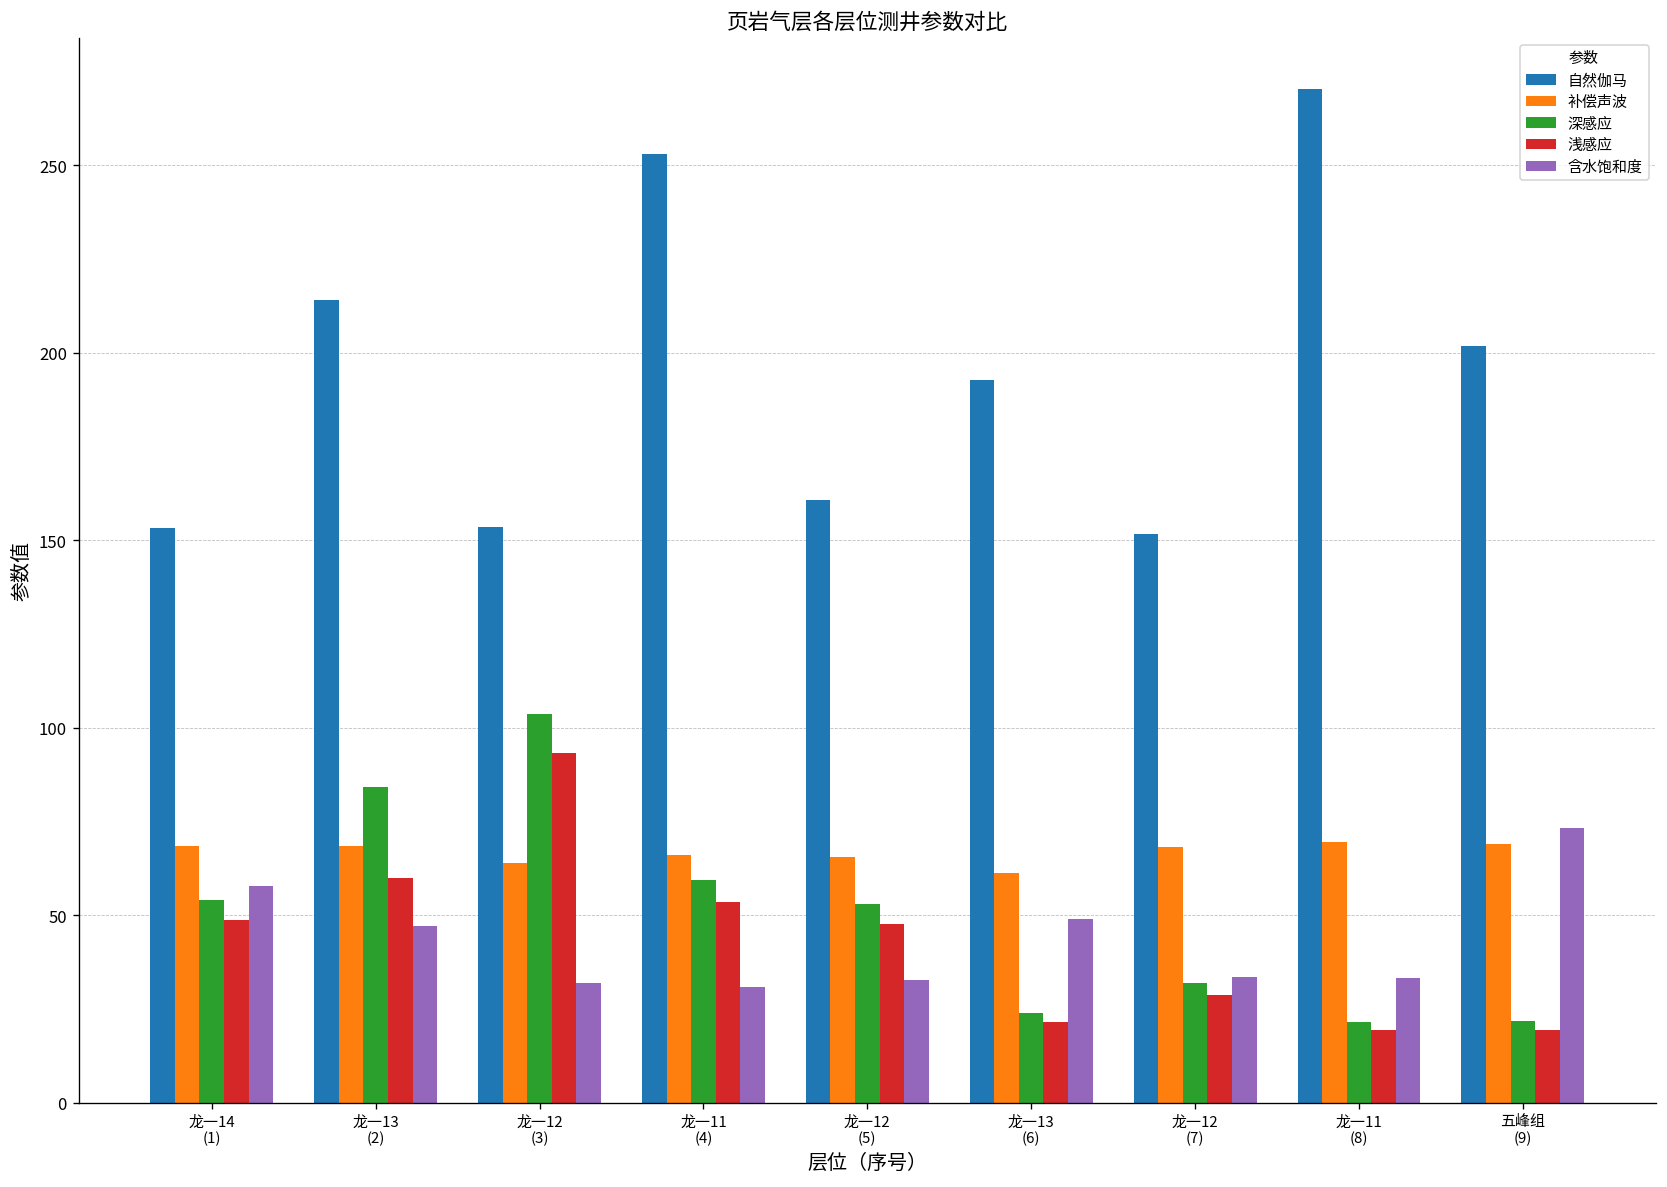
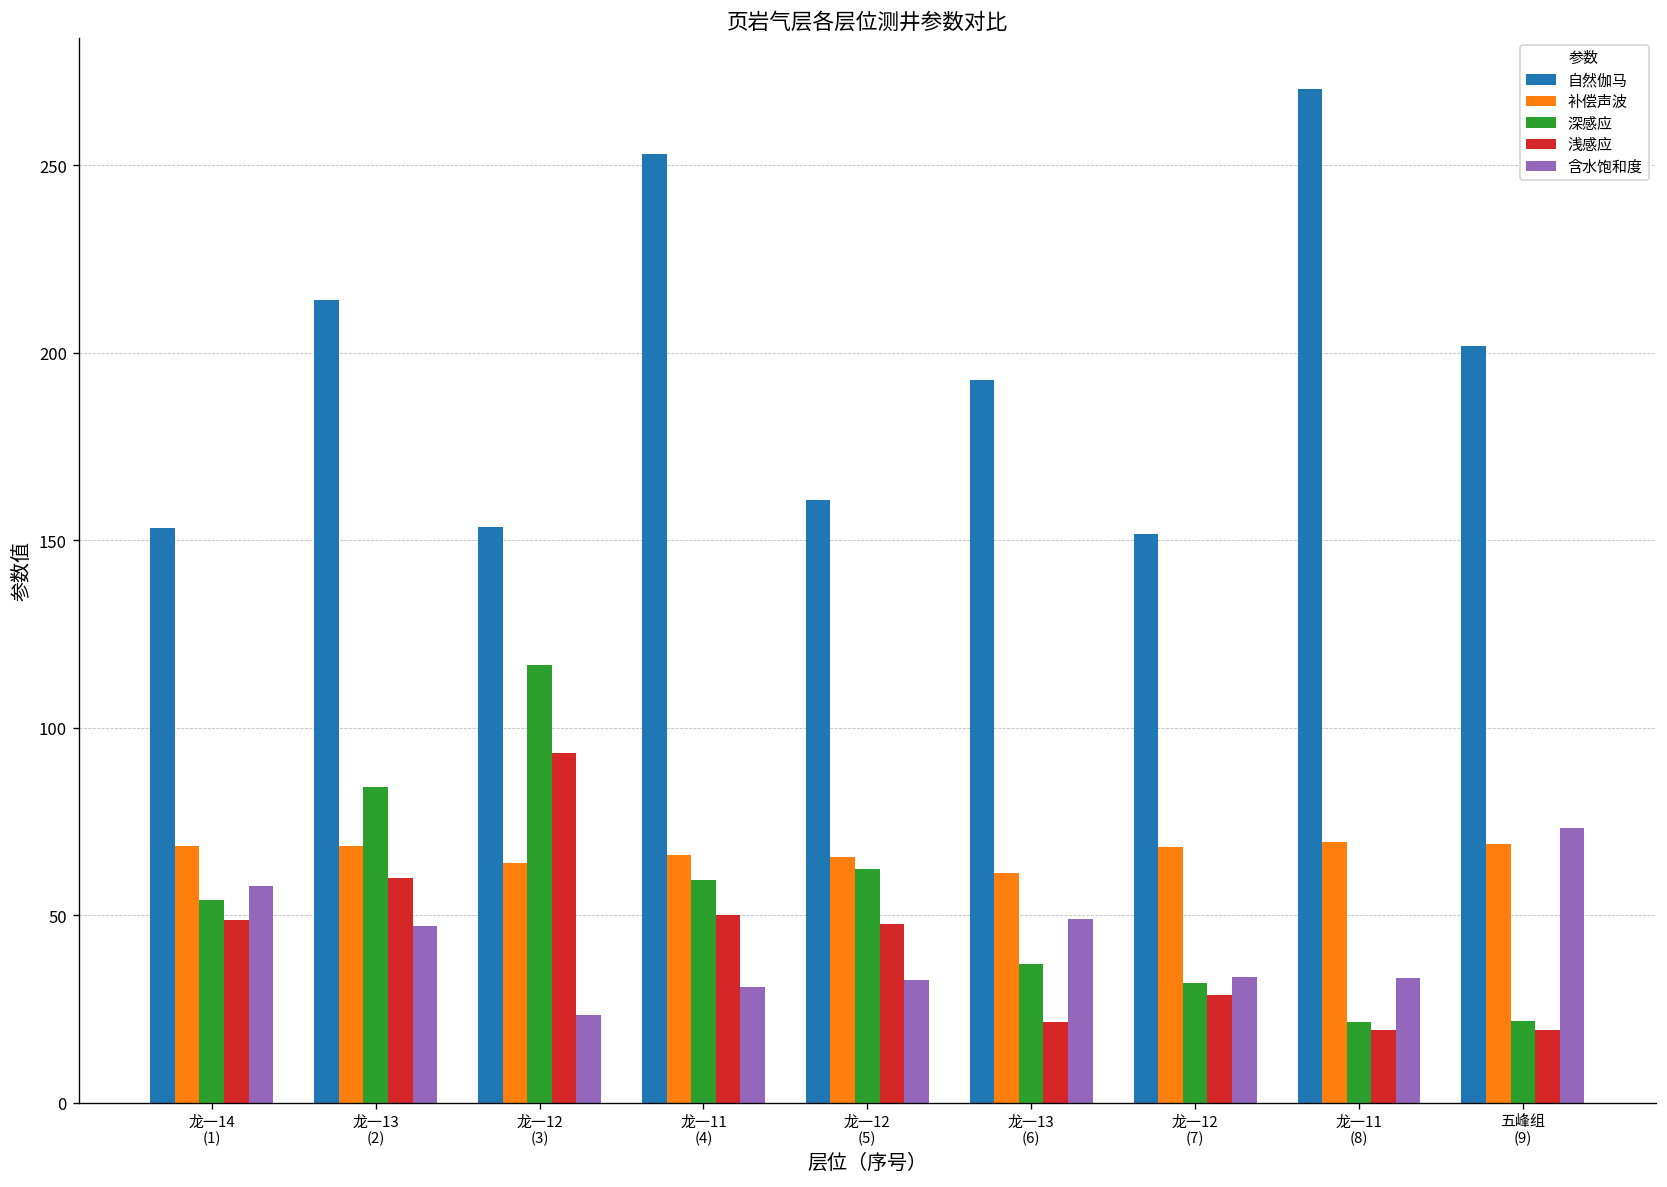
  {
    "自然伽马": {
      "龙一14 (1)": 153,
      "龙一13 (2)": 214,
      "龙一12 (3)": 154,
      "龙一11 (4)": 253,
      "龙一12 (5)": 161,
      "龙一13 (6)": 193,
      "龙一12 (7)": 152,
      "龙一11 (8)": 270,
      "五峰组 (9)": 202
    },
    "补偿声波": {
      "龙一14 (1)": 68,
      "龙一13 (2)": 69,
      "龙一12 (3)": 64,
      "龙一11 (4)": 66,
      "龙一12 (5)": 65,
      "龙一13 (6)": 61,
      "龙一12 (7)": 68,
      "龙一11 (8)": 70,
      "五峰组 (9)": 69
    },
    "深感应": {
      "龙一14 (1)": 54,
      "龙一13 (2)": 84,
-     "龙一12 (3)": 104,
+     "龙一12 (3)": 117,
      "龙一11 (4)": 59,
-     "龙一12 (5)": 53,
-     "龙一13 (6)": 24,
+     "龙一12 (5)": 62,
+     "龙一13 (6)": 37,
      "龙一12 (7)": 32,
      "龙一11 (8)": 22,
      "五峰组 (9)": 22
    },
    "浅感应": {
      "龙一14 (1)": 49,
      "龙一13 (2)": 60,
      "龙一12 (3)": 93,
-     "龙一11 (4)": 53,
+     "龙一11 (4)": 50,
      "龙一12 (5)": 48,
      "龙一13 (6)": 22,
      "龙一12 (7)": 29,
      "龙一11 (8)": 19,
      "五峰组 (9)": 20
    },
    "含水饱和度": {
      "龙一14 (1)": 58,
      "龙一13 (2)": 47,
-     "龙一12 (3)": 32,
+     "龙一12 (3)": 23,
      "龙一11 (4)": 31,
      "龙一12 (5)": 33,
      "龙一13 (6)": 49,
      "龙一12 (7)": 34,
      "龙一11 (8)": 33,
      "五峰组 (9)": 73
    }
  }
